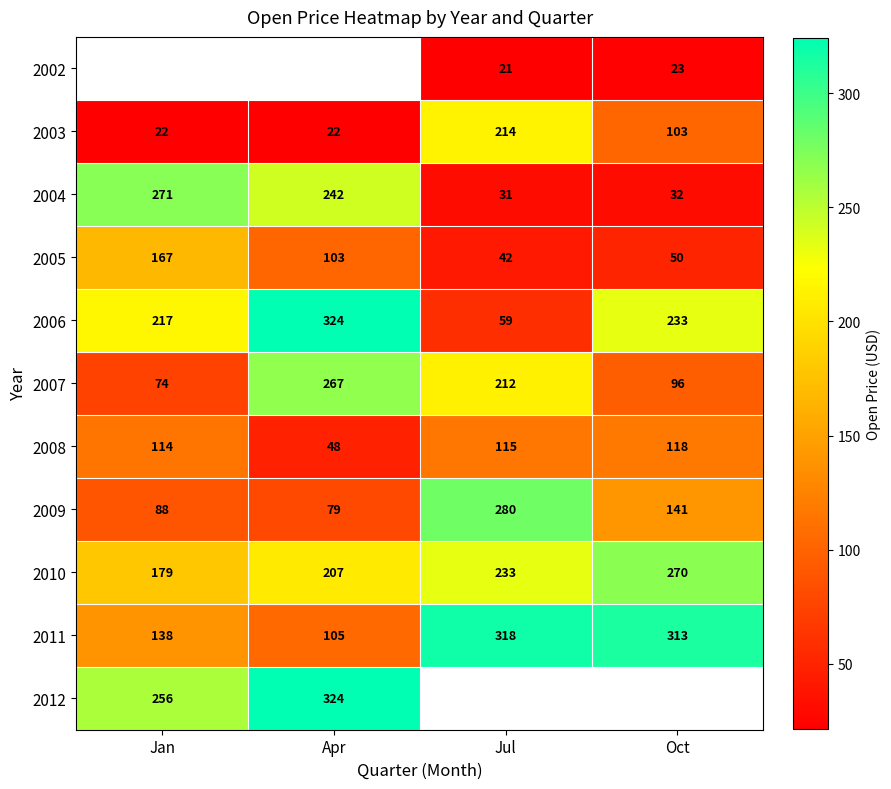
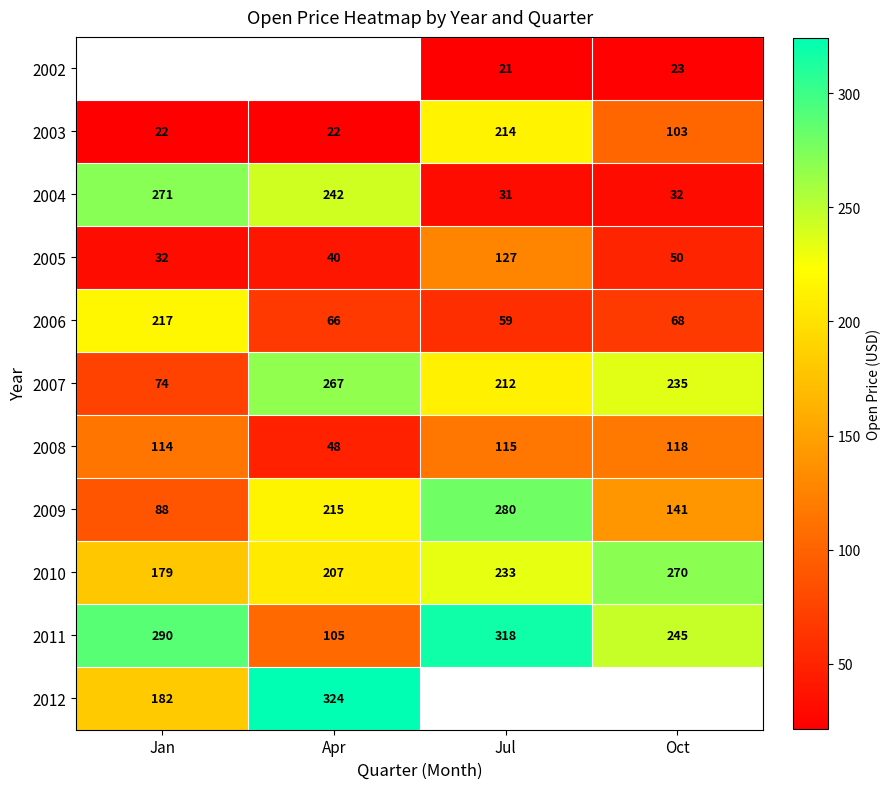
  {
    "2002": {
      "Jul": 21,
      "Oct": 23
    },
    "2003": {
      "Jan": 22,
      "Apr": 22,
      "Jul": 214,
      "Oct": 103
    },
    "2004": {
      "Jan": 271,
      "Apr": 242,
      "Jul": 31,
      "Oct": 32
    },
    "2005": {
-     "Jan": 167,
-     "Apr": 103,
-     "Jul": 42,
+     "Jan": 32,
+     "Apr": 40,
+     "Jul": 127,
      "Oct": 50
    },
    "2006": {
      "Jan": 217,
-     "Apr": 324,
+     "Apr": 66,
      "Jul": 59,
-     "Oct": 233
+     "Oct": 68
    },
    "2007": {
      "Jan": 74,
      "Apr": 267,
      "Jul": 212,
-     "Oct": 96
+     "Oct": 235
    },
    "2008": {
      "Jan": 114,
      "Apr": 48,
      "Jul": 115,
      "Oct": 118
    },
    "2009": {
      "Jan": 88,
-     "Apr": 79,
+     "Apr": 215,
      "Jul": 280,
      "Oct": 141
    },
    "2010": {
      "Jan": 179,
      "Apr": 207,
      "Jul": 233,
      "Oct": 270
    },
    "2011": {
-     "Jan": 138,
+     "Jan": 290,
      "Apr": 105,
      "Jul": 318,
-     "Oct": 313
+     "Oct": 245
    },
    "2012": {
-     "Jan": 256,
+     "Jan": 182,
      "Apr": 324
    }
  }
